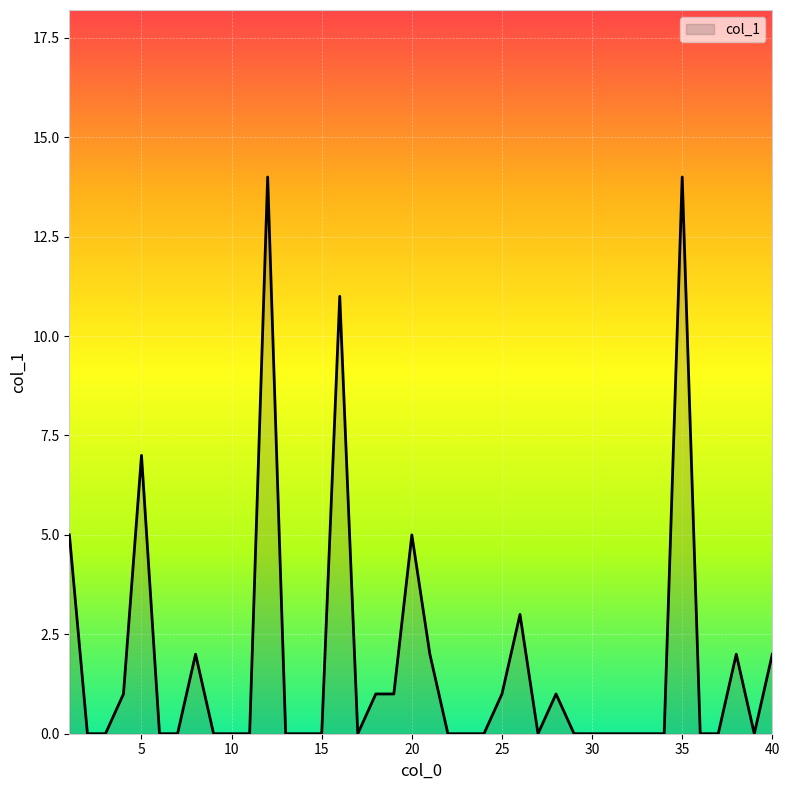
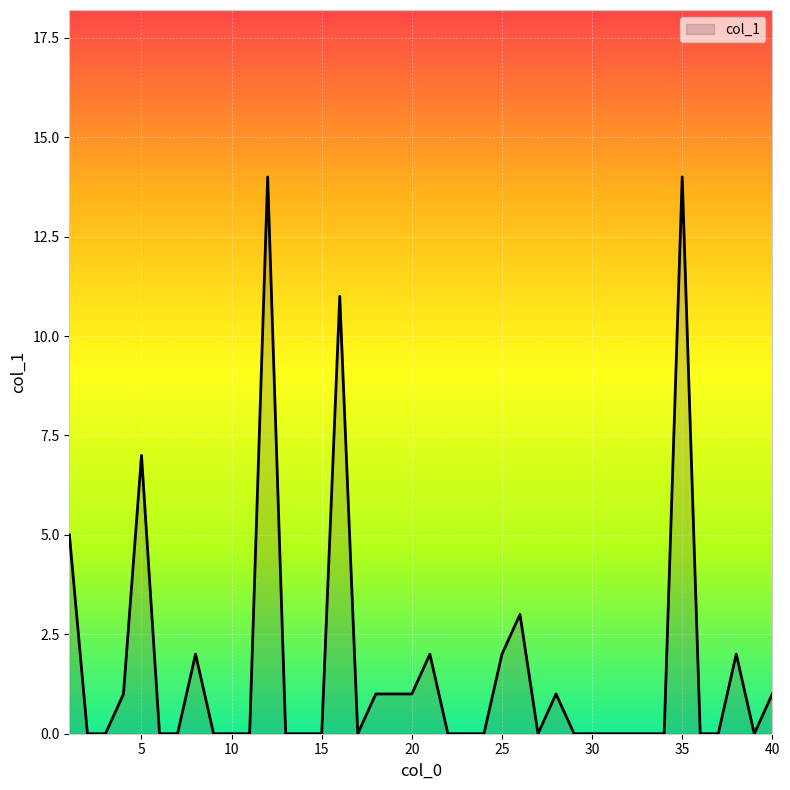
  {
    "5": 7,
    "10": 0,
    "15": 0,
-   "20": 5,
-   "25": 1,
+   "20": 1,
+   "25": 2,
    "30": 0,
    "35": 14,
-   "40": 2
+   "40": 1
  }
